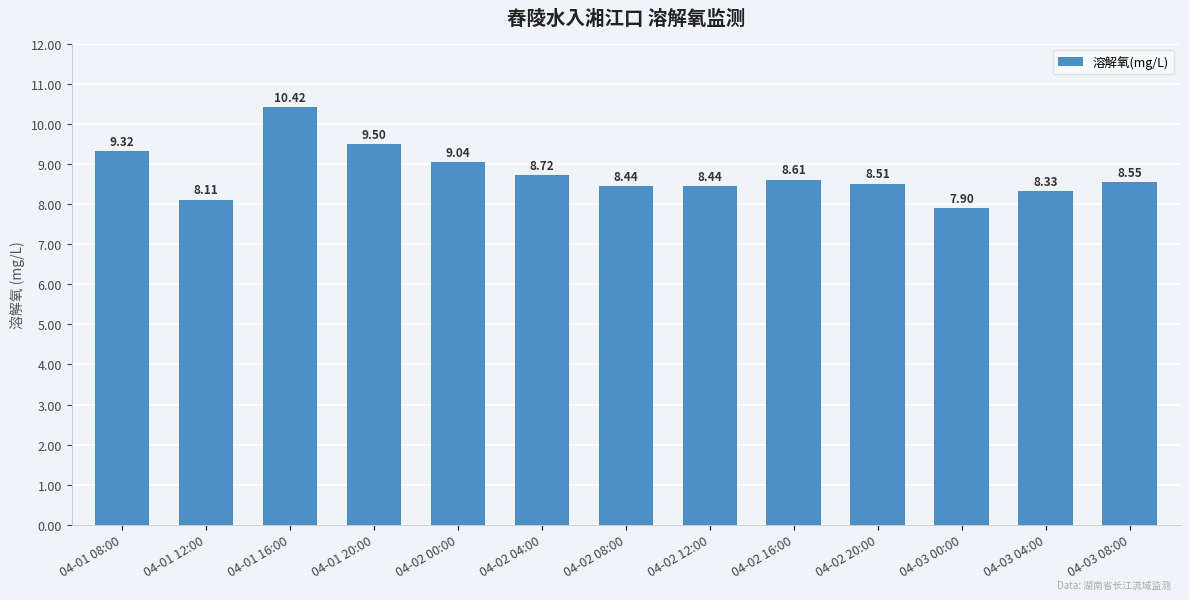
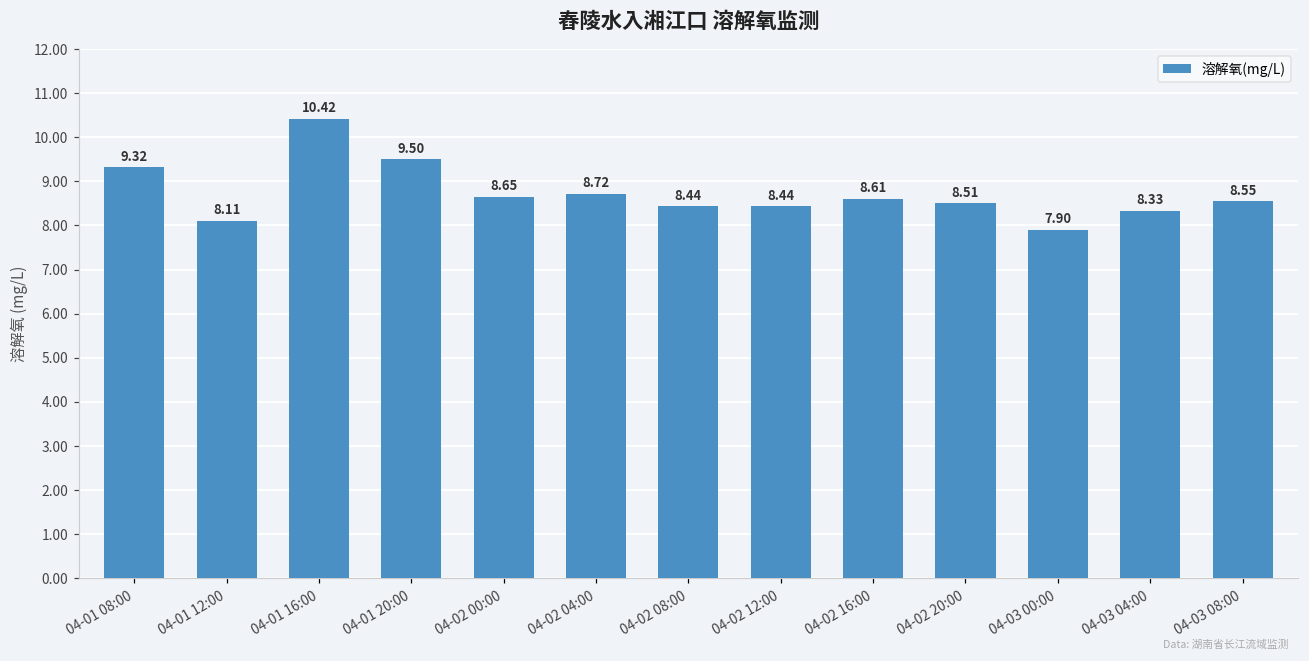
  {
    "04-01 08:00": 9.32,
    "04-01 12:00": 8.11,
    "04-01 16:00": 10.42,
    "04-01 20:00": 9.50,
-   "04-02 00:00": 9.04,
+   "04-02 00:00": 8.65,
    "04-02 04:00": 8.72,
    "04-02 08:00": 8.44,
    "04-02 12:00": 8.44,
    "04-02 16:00": 8.61,
    "04-02 20:00": 8.51,
    "04-03 00:00": 7.90,
    "04-03 04:00": 8.33,
    "04-03 08:00": 8.55
  }
